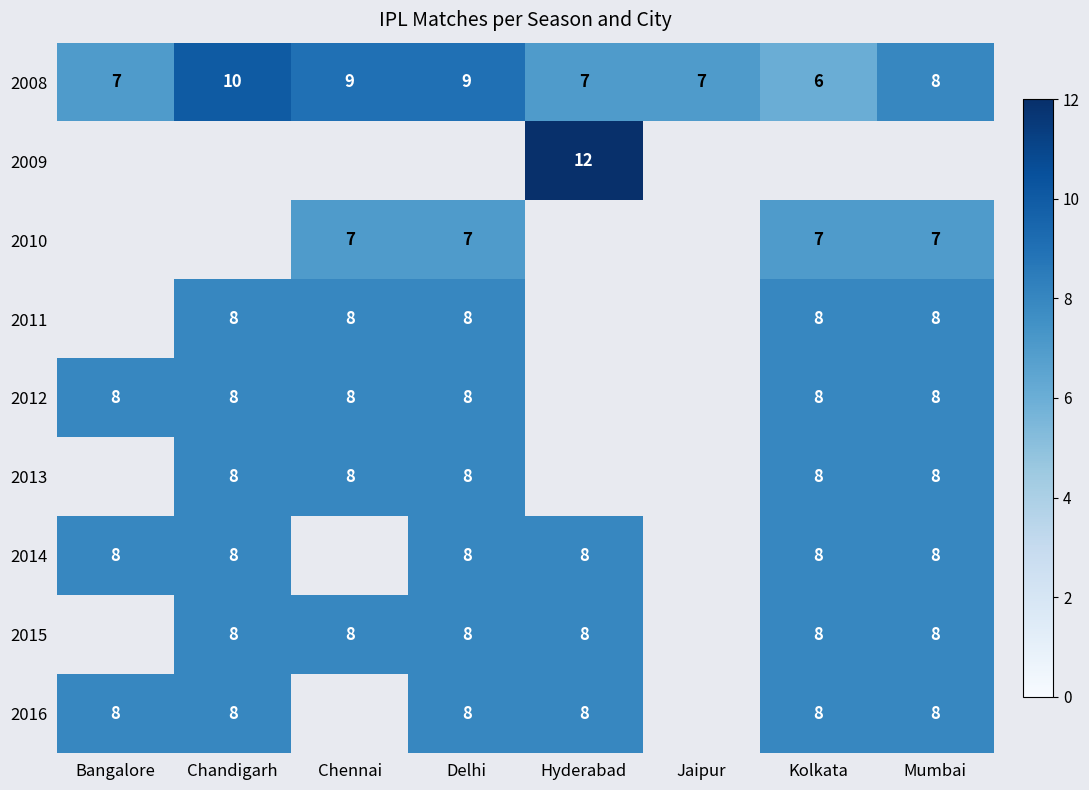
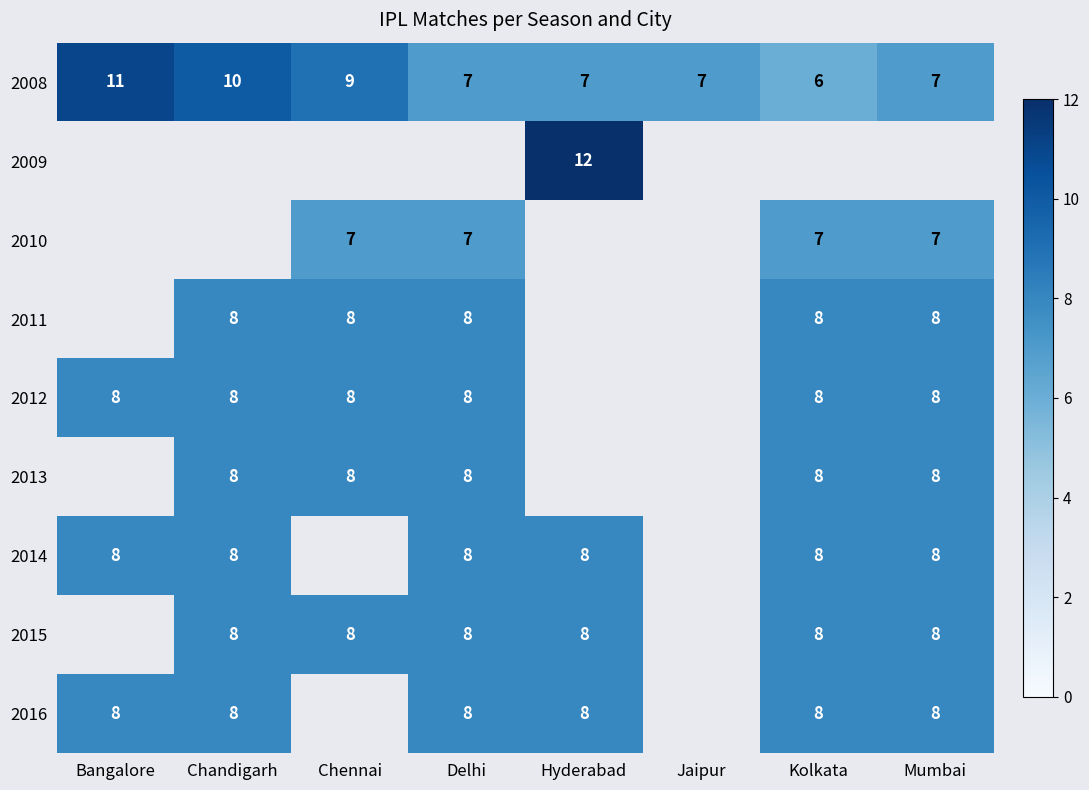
  {
    "2008": {
-     "Bangalore": 7,
+     "Bangalore": 11,
      "Chandigarh": 10,
      "Chennai": 9,
-     "Delhi": 9,
+     "Delhi": 7,
      "Hyderabad": 7,
      "Jaipur": 7,
      "Kolkata": 6,
-     "Mumbai": 8
+     "Mumbai": 7
    },
    "2009": {
      "Hyderabad": 12
    },
    "2010": {
      "Chennai": 7,
      "Delhi": 7,
      "Kolkata": 7,
      "Mumbai": 7
    },
    "2011": {
      "Chandigarh": 8,
      "Chennai": 8,
      "Delhi": 8,
      "Kolkata": 8,
      "Mumbai": 8
    },
    "2012": {
      "Bangalore": 8,
      "Chandigarh": 8,
      "Chennai": 8,
      "Delhi": 8,
      "Kolkata": 8,
      "Mumbai": 8
    },
    "2013": {
      "Chandigarh": 8,
      "Chennai": 8,
      "Delhi": 8,
      "Kolkata": 8,
      "Mumbai": 8
    },
    "2014": {
      "Bangalore": 8,
      "Chandigarh": 8,
      "Delhi": 8,
      "Hyderabad": 8,
      "Kolkata": 8,
      "Mumbai": 8
    },
    "2015": {
      "Chandigarh": 8,
      "Chennai": 8,
      "Delhi": 8,
      "Hyderabad": 8,
      "Kolkata": 8,
      "Mumbai": 8
    },
    "2016": {
      "Bangalore": 8,
      "Chandigarh": 8,
      "Delhi": 8,
      "Hyderabad": 8,
      "Kolkata": 8,
      "Mumbai": 8
    }
  }
